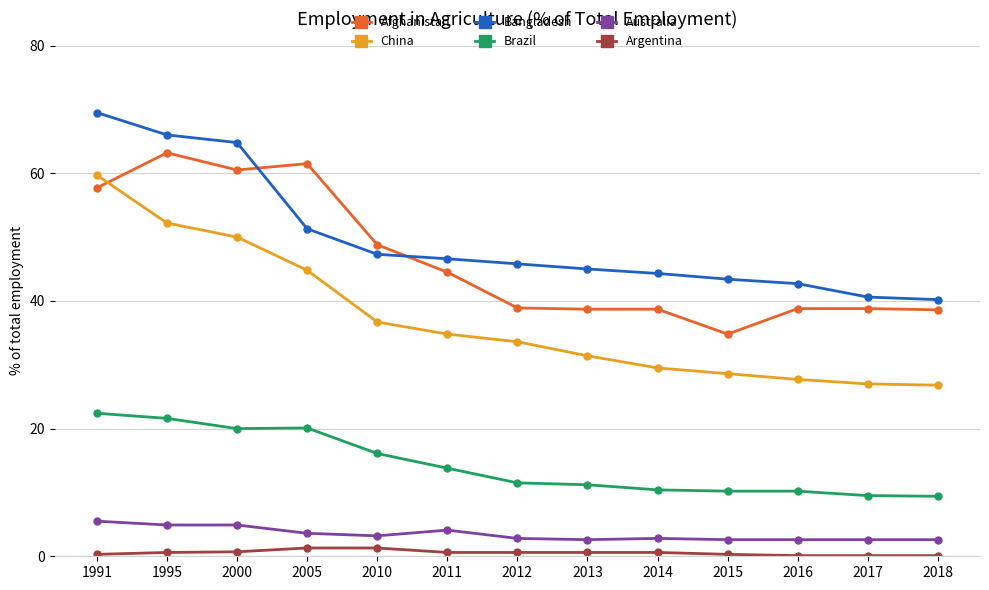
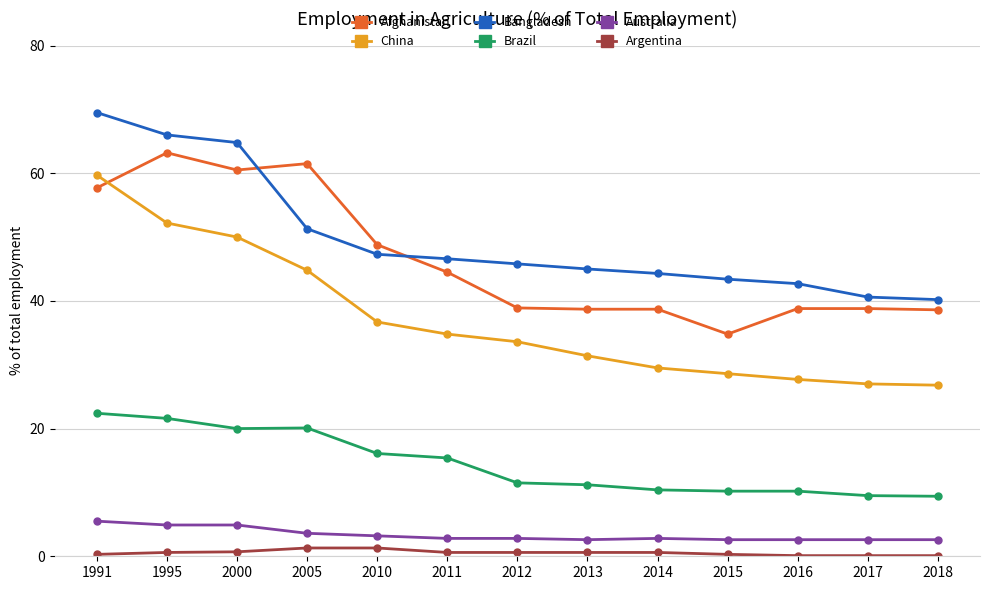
  {
    "Afghanistan": {
      "1991": 58,
      "1995": 63,
      "2000": 61,
      "2005": 62,
      "2010": 49,
      "2011": 45,
      "2012": 39,
      "2013": 39,
      "2014": 39,
      "2015": 35,
      "2016": 39,
      "2017": 39,
      "2018": 39
    },
    "China": {
      "1991": 60,
      "1995": 52,
      "2000": 50,
      "2005": 45,
      "2010": 37,
      "2011": 35,
      "2012": 34,
      "2013": 31,
      "2014": 30,
      "2015": 29,
      "2016": 28,
      "2017": 27,
      "2018": 27
    },
    "Bangladesh": {
      "1991": 70,
      "1995": 66,
      "2000": 65,
      "2005": 51,
      "2010": 47,
      "2011": 47,
      "2012": 46,
      "2013": 45,
      "2014": 44,
      "2015": 43,
      "2016": 43,
      "2017": 41,
      "2018": 40
    },
    "Brazil": {
      "1991": 22,
      "1995": 22,
      "2000": 20,
      "2005": 20,
      "2010": 16,
-     "2011": 14,
+     "2011": 15,
      "2012": 12,
      "2013": 11,
      "2014": 10,
      "2015": 10,
      "2016": 10,
      "2017": 10,
      "2018": 9
    },
    "Australia": {
      "1991": 6,
      "1995": 5,
      "2000": 5,
      "2005": 4,
      "2010": 3,
-     "2011": 4,
+     "2011": 3,
      "2012": 3,
      "2013": 3,
      "2014": 3,
      "2015": 3,
      "2016": 3,
      "2017": 3,
      "2018": 3
    },
    "Argentina": {
      "1991": 0,
      "1995": 1,
      "2000": 1,
      "2005": 1,
      "2010": 1,
      "2011": 1,
      "2012": 1,
      "2013": 1,
      "2014": 1,
      "2015": 0,
      "2016": 0,
      "2017": 0,
      "2018": 0
    }
  }
